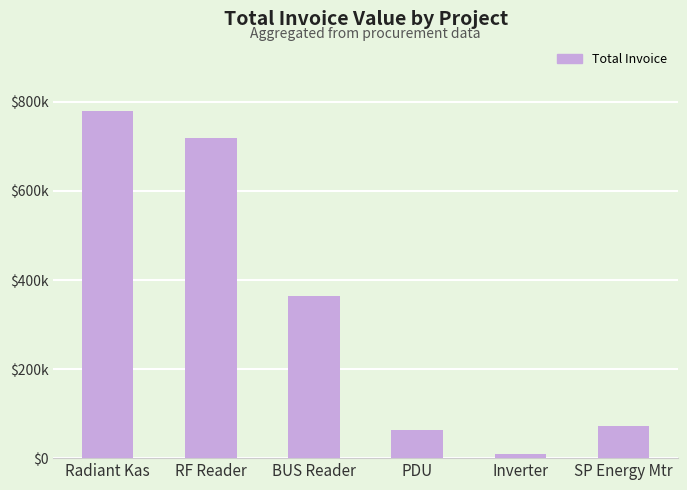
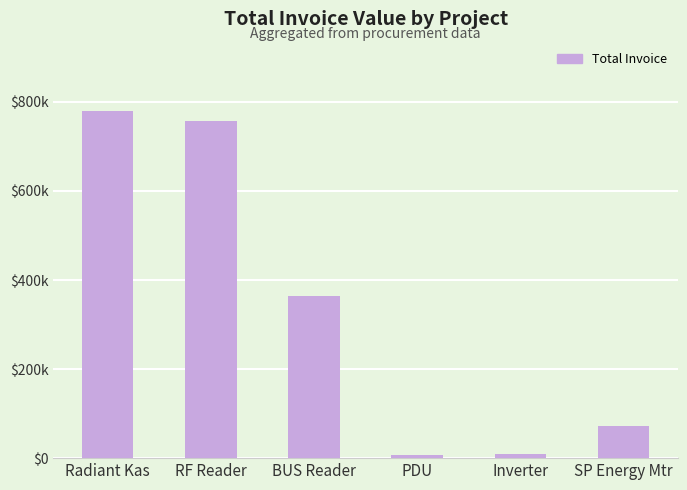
  {
    "Radiant Kas": "$780000",
-   "RF Reader": "$720000",
+   "RF Reader": "$760000",
    "BUS Reader": "$370000",
-   "PDU": "$60000",
+   "PDU": "$10000",
    "Inverter": "$10000",
    "SP Energy Mtr": "$70000"
  }
